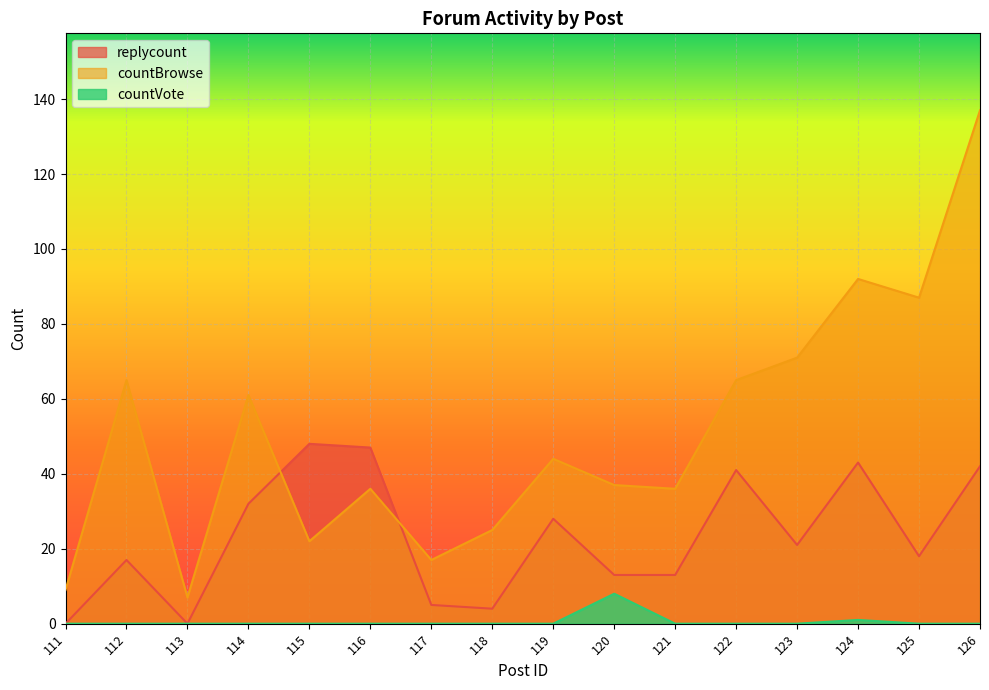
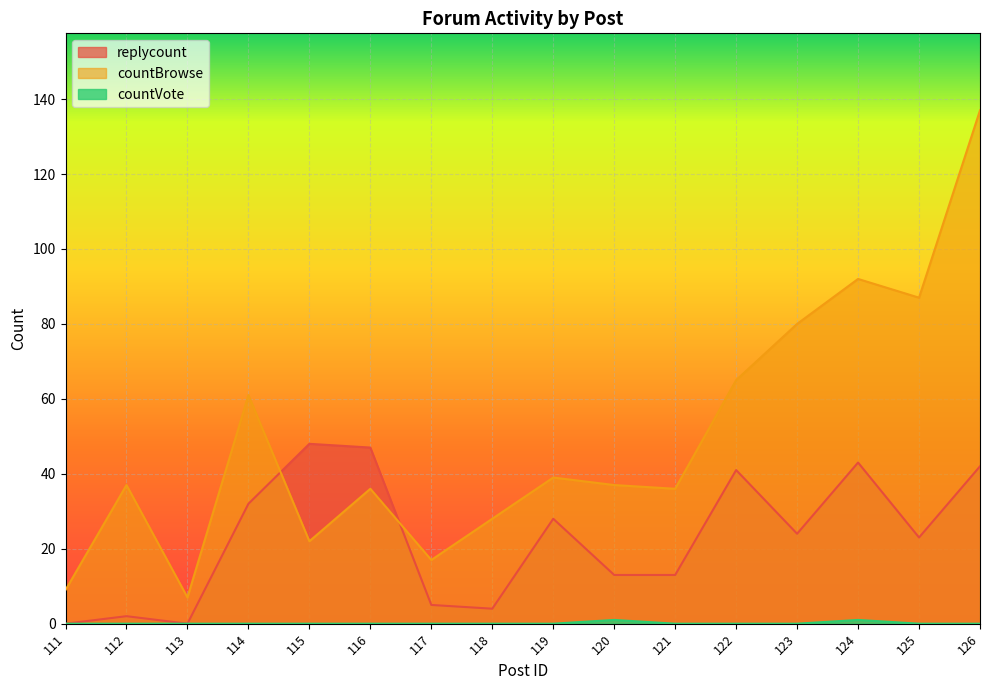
  {
    "replycount": {
-     "112": 17,
+     "112": 2,
      "114": 32,
      "115": 48,
      "116": 47,
      "117": 5,
      "118": 4,
      "119": 28,
      "120": 13,
      "121": 13,
      "122": 41,
-     "123": 21,
+     "123": 24,
      "124": 43,
-     "125": 18,
+     "125": 23,
      "126": 42
    },
    "countBrowse": {
      "111": 9,
-     "112": 65,
+     "112": 37,
      "113": 7,
      "114": 61,
      "115": 22,
      "116": 36,
      "117": 17,
-     "118": 25,
-     "119": 44,
+     "118": 28,
+     "119": 39,
      "120": 37,
      "121": 36,
      "122": 65,
-     "123": 71,
+     "123": 80,
      "124": 92,
      "125": 87,
      "126": 137
    },
    "countVote": {
      "112": 0,
      "114": 0,
      "115": 0,
      "116": 0,
      "117": 0,
      "118": 0,
      "119": 0,
-     "120": 8,
+     "120": 1,
      "121": 0,
      "122": 0,
      "123": 0,
      "124": 1,
      "125": 0,
      "126": 0
    }
  }
